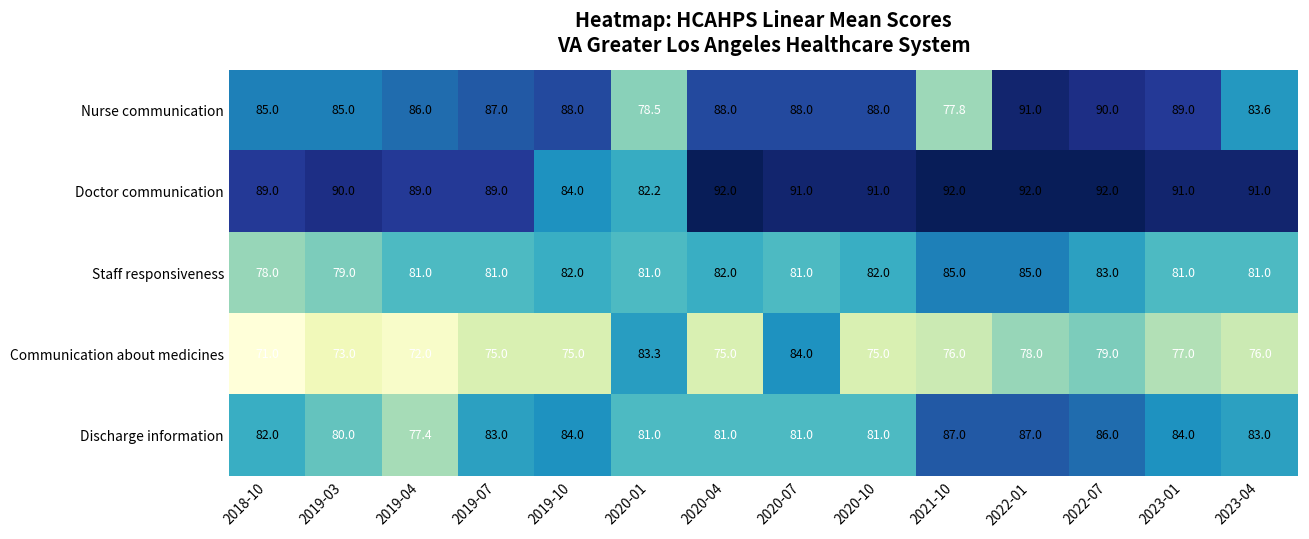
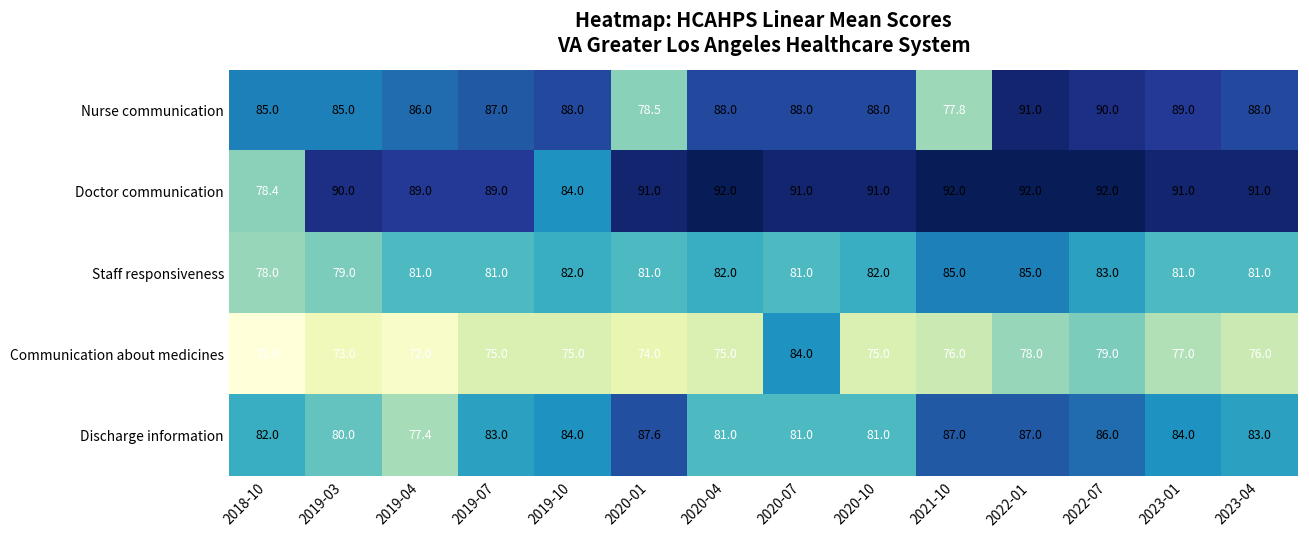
  {
    "Nurse communication": {
      "2018-10": 85.0,
      "2019-03": 85.0,
      "2019-04": 86.0,
      "2019-07": 87.0,
      "2019-10": 88.0,
      "2020-01": 78.5,
      "2020-04": 88.0,
      "2020-07": 88.0,
      "2020-10": 88.0,
      "2021-10": 77.8,
      "2022-01": 91.0,
      "2022-07": 90.0,
      "2023-01": 89.0,
-     "2023-04": 83.6
+     "2023-04": 88.0
    },
    "Doctor communication": {
-     "2018-10": 89.0,
+     "2018-10": 78.4,
      "2019-03": 90.0,
      "2019-04": 89.0,
      "2019-07": 89.0,
      "2019-10": 84.0,
-     "2020-01": 82.2,
+     "2020-01": 91.0,
      "2020-04": 92.0,
      "2020-07": 91.0,
      "2020-10": 91.0,
      "2021-10": 92.0,
      "2022-01": 92.0,
      "2022-07": 92.0,
      "2023-01": 91.0,
      "2023-04": 91.0
    },
    "Staff responsiveness": {
      "2018-10": 78.0,
      "2019-03": 79.0,
      "2019-04": 81.0,
      "2019-07": 81.0,
      "2019-10": 82.0,
      "2020-01": 81.0,
      "2020-04": 82.0,
      "2020-07": 81.0,
      "2020-10": 82.0,
      "2021-10": 85.0,
      "2022-01": 85.0,
      "2022-07": 83.0,
      "2023-01": 81.0,
      "2023-04": 81.0
    },
    "Communication about medicines": {
      "2019-03": 73.0,
      "2019-04": 72.0,
      "2019-07": 75.0,
      "2019-10": 75.0,
-     "2020-01": 83.3,
+     "2020-01": 74.0,
      "2020-04": 75.0,
      "2020-07": 84.0,
      "2020-10": 75.0,
      "2021-10": 76.0,
      "2022-01": 78.0,
      "2022-07": 79.0,
      "2023-01": 77.0,
      "2023-04": 76.0
    },
    "Discharge information": {
      "2018-10": 82.0,
      "2019-03": 80.0,
      "2019-04": 77.4,
      "2019-07": 83.0,
      "2019-10": 84.0,
-     "2020-01": 81.0,
+     "2020-01": 87.6,
      "2020-04": 81.0,
      "2020-07": 81.0,
      "2020-10": 81.0,
      "2021-10": 87.0,
      "2022-01": 87.0,
      "2022-07": 86.0,
      "2023-01": 84.0,
      "2023-04": 83.0
    }
  }
